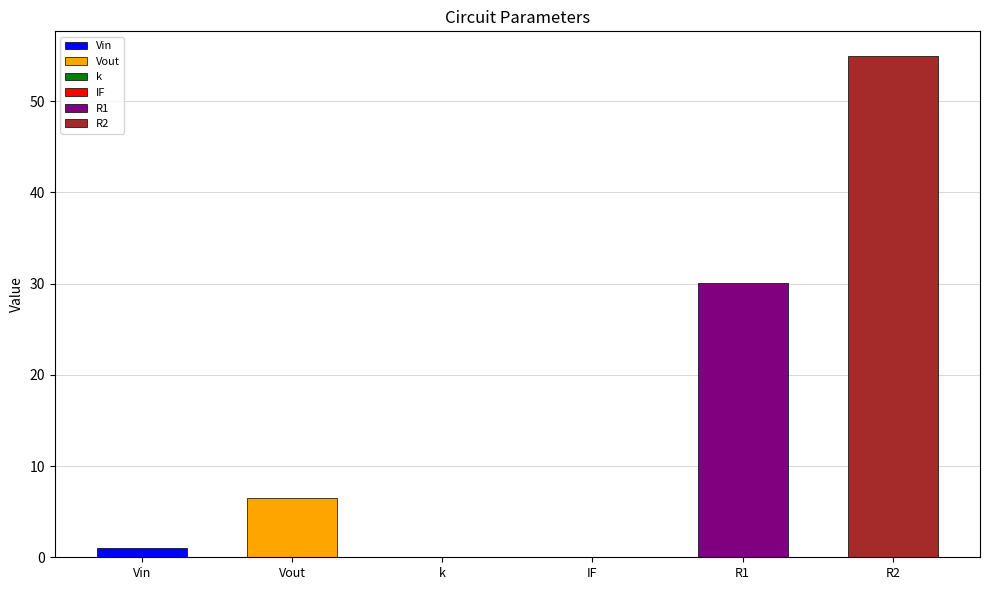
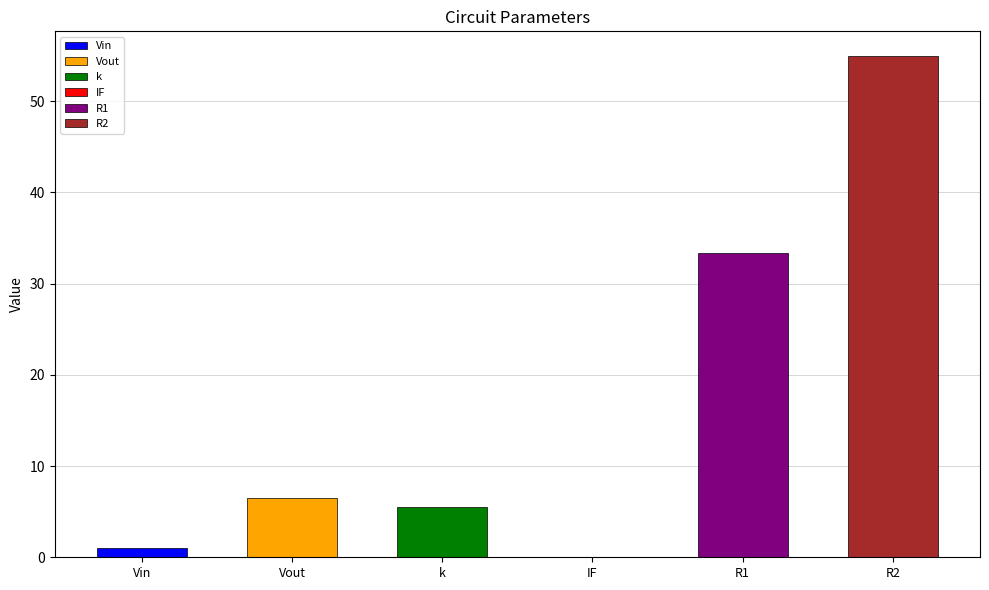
  {
    "Vin": 1,
    "Vout": 7,
-   "k": 0,
-   "R1": 30,
+   "k": 6,
+   "R1": 33,
    "R2": 55
  }
